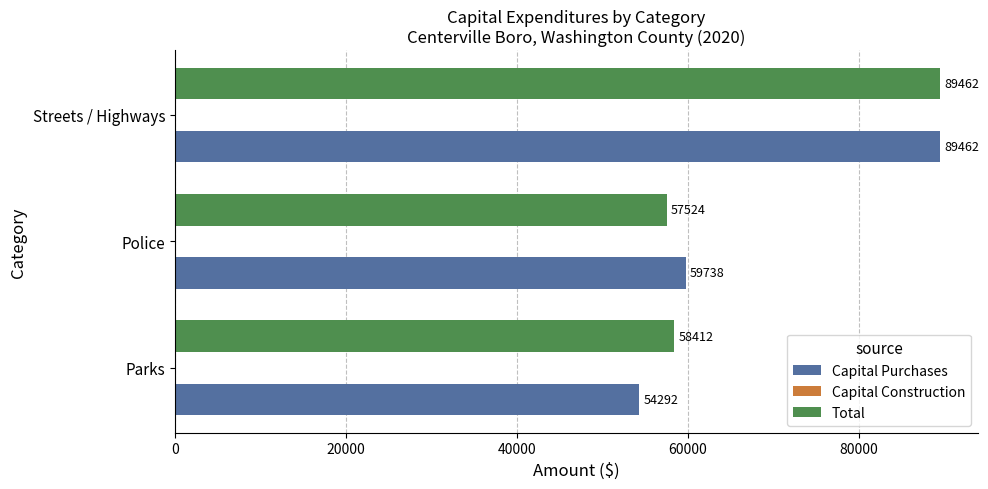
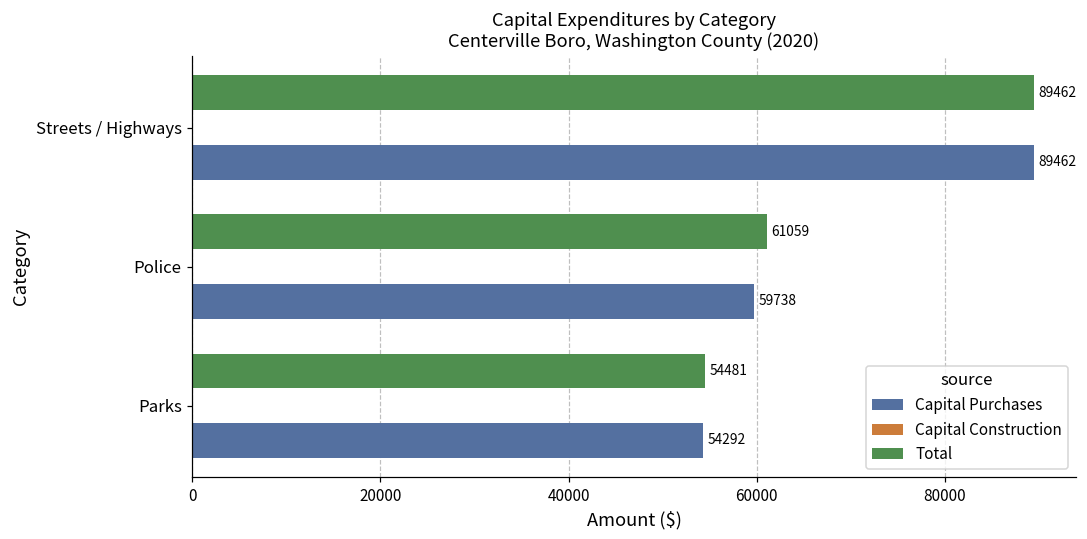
  {
    "Capital Purchases": {
      "Streets / Highways": 89462,
      "Police": 59738,
      "Parks": 54292
    },
    "Capital Construction": {
      "Streets / Highways": 0,
      "Police": 0,
      "Parks": 0
    },
    "Total": {
      "Streets / Highways": 89462,
-     "Police": 57524,
-     "Parks": 58412
+     "Police": 61059,
+     "Parks": 54481
    }
  }
